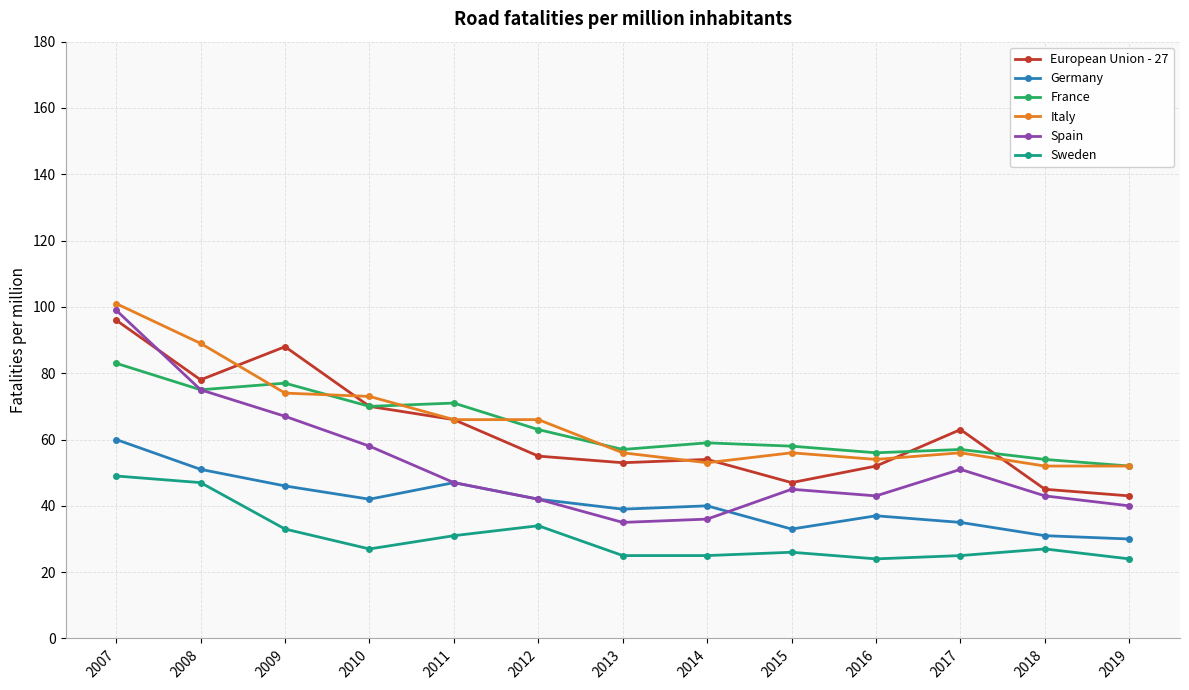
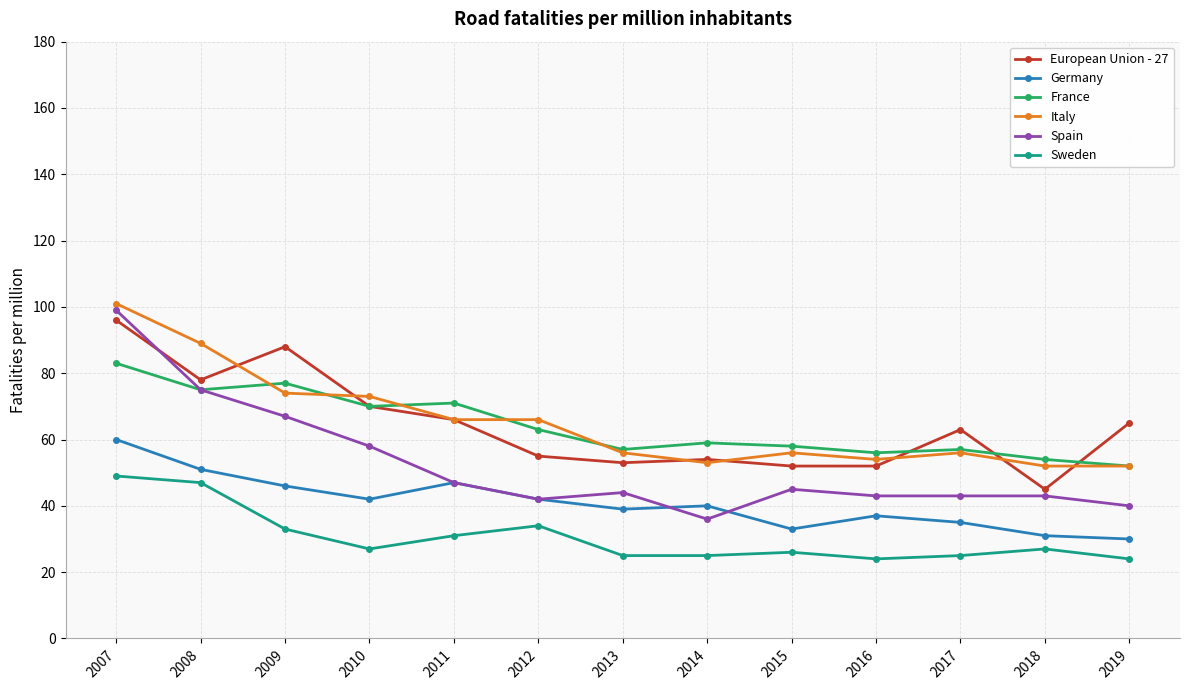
  {
    "European Union - 27": {
      "2007": 96,
      "2008": 78,
      "2009": 88,
      "2012": 55,
      "2013": 53,
      "2014": 54,
-     "2015": 47,
+     "2015": 52,
      "2016": 52,
      "2017": 63,
      "2018": 45,
-     "2019": 43
+     "2019": 65
    },
    "Germany": {
      "2007": 60,
      "2008": 51,
      "2009": 46,
      "2010": 42,
      "2013": 39,
      "2014": 40,
      "2015": 33,
      "2016": 37,
      "2017": 35,
      "2018": 31,
      "2019": 30
    },
    "Italy": {
      "2007": 101,
      "2008": 89,
      "2009": 74,
      "2010": 73,
      "2012": 66,
      "2013": 56,
      "2014": 53,
      "2015": 56,
      "2016": 54,
      "2017": 56,
      "2018": 52
    },
    "Spain": {
      "2007": 99,
      "2009": 67,
      "2010": 58,
-     "2013": 35,
+     "2013": 44,
      "2014": 36,
      "2015": 45,
      "2016": 43,
-     "2017": 51,
+     "2017": 43,
      "2018": 43,
      "2019": 40
    }
  }
